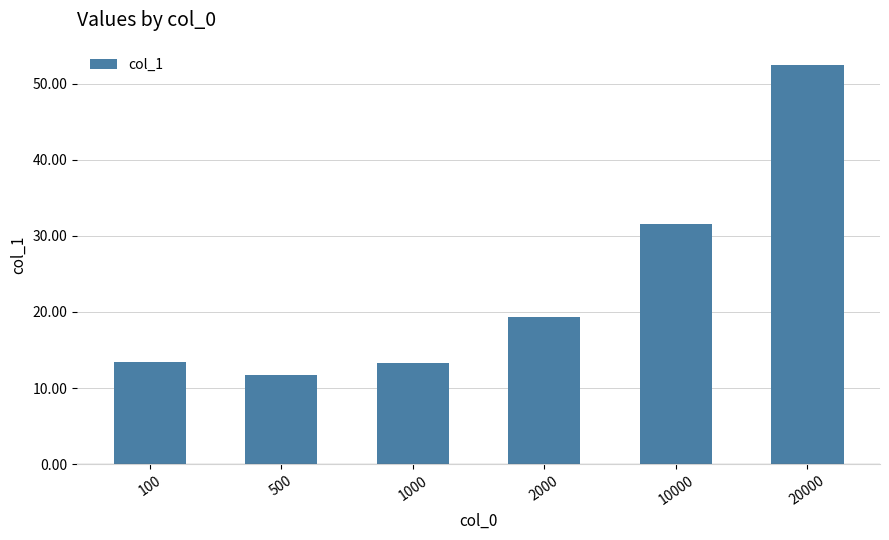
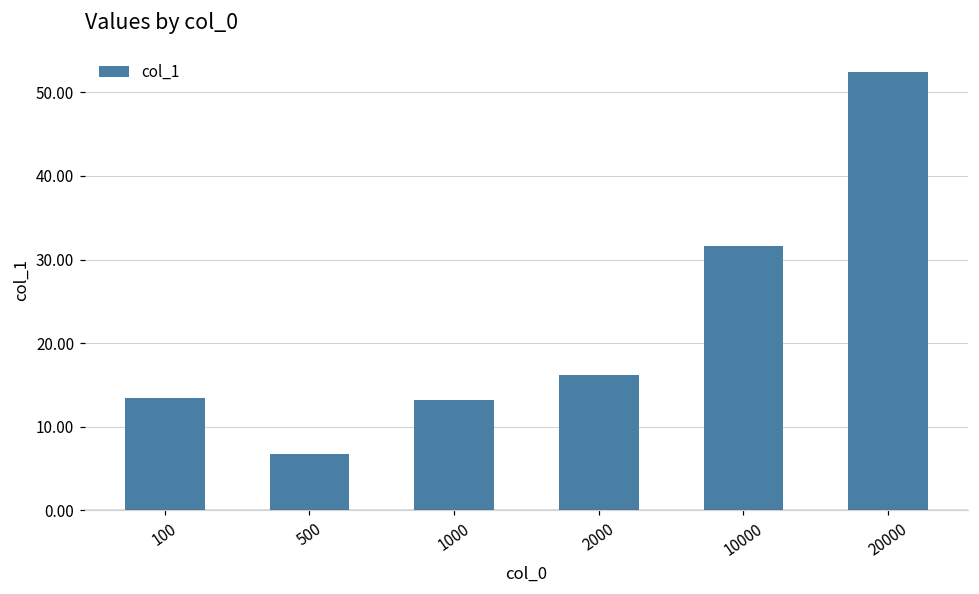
  {
    "100": 13,
-   "500": 12,
+   "500": 7,
    "1000": 13,
-   "2000": 19,
+   "2000": 16,
    "10000": 32,
    "20000": 52
  }
